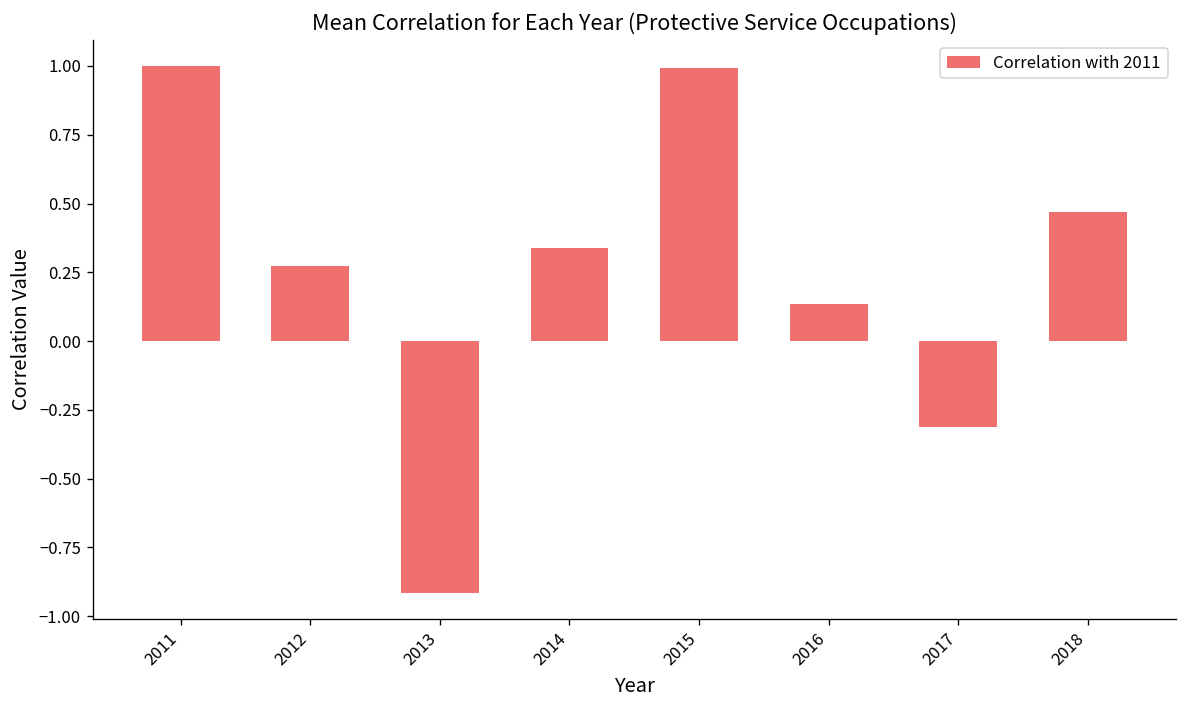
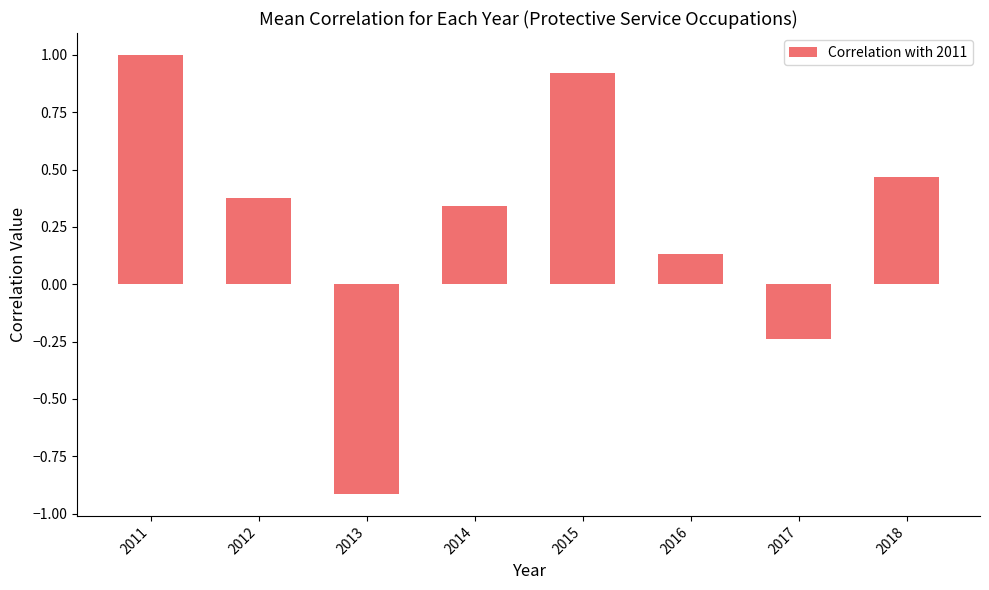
  {
    "2011": 1.00,
-   "2012": 0.27,
+   "2012": 0.38,
    "2013": -0.91,
    "2014": 0.34,
-   "2015": 0.99,
+   "2015": 0.92,
    "2016": 0.13,
-   "2017": -0.31,
+   "2017": -0.24,
    "2018": 0.47
  }
